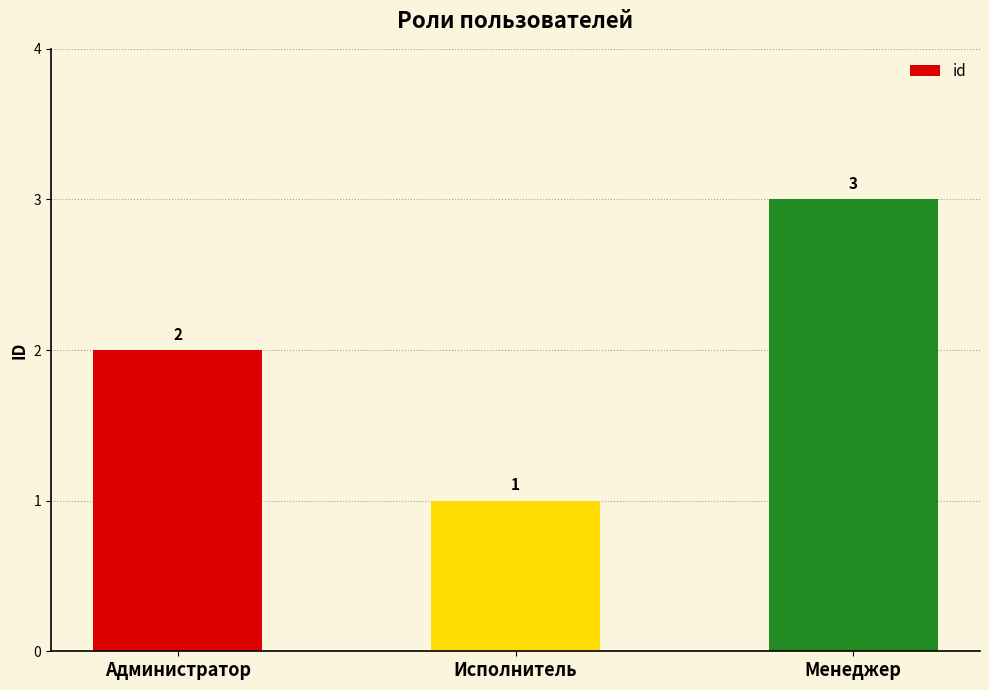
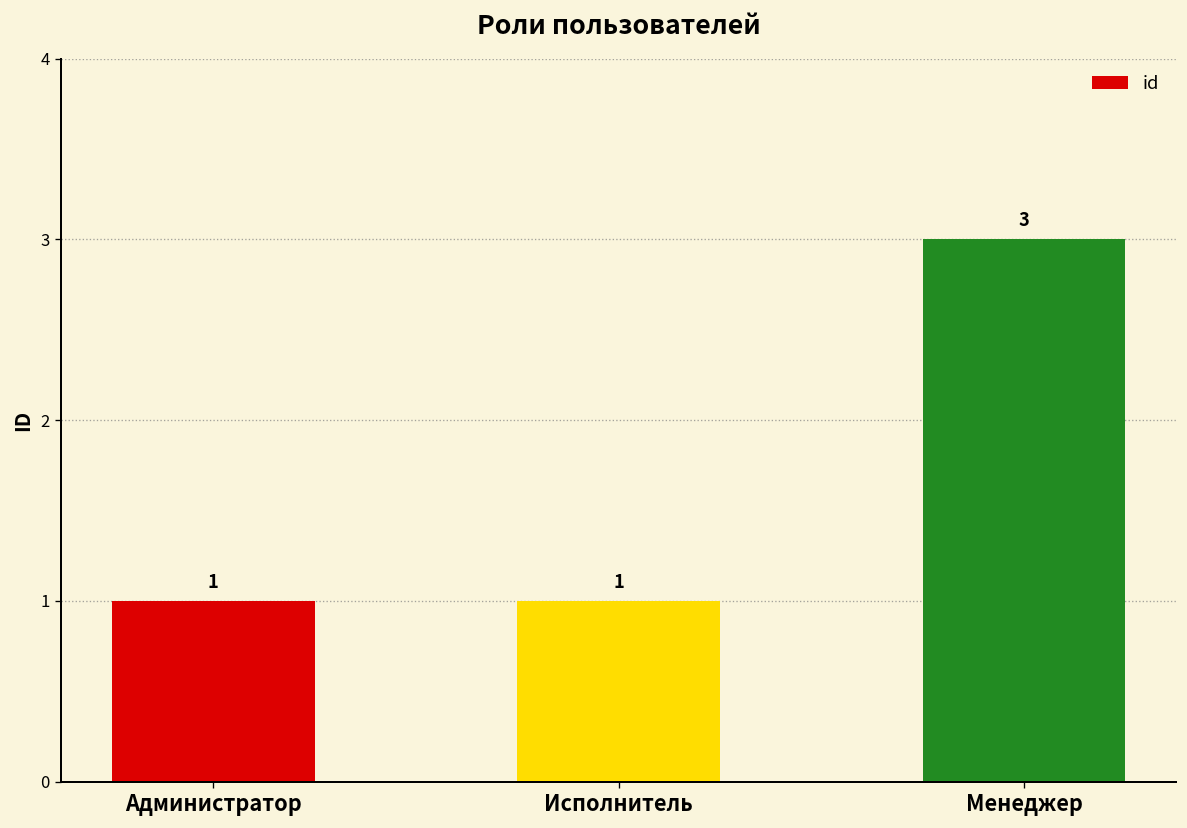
  {
-   "Администратор": 2,
+   "Администратор": 1,
    "Исполнитель": 1,
    "Менеджер": 3
  }
